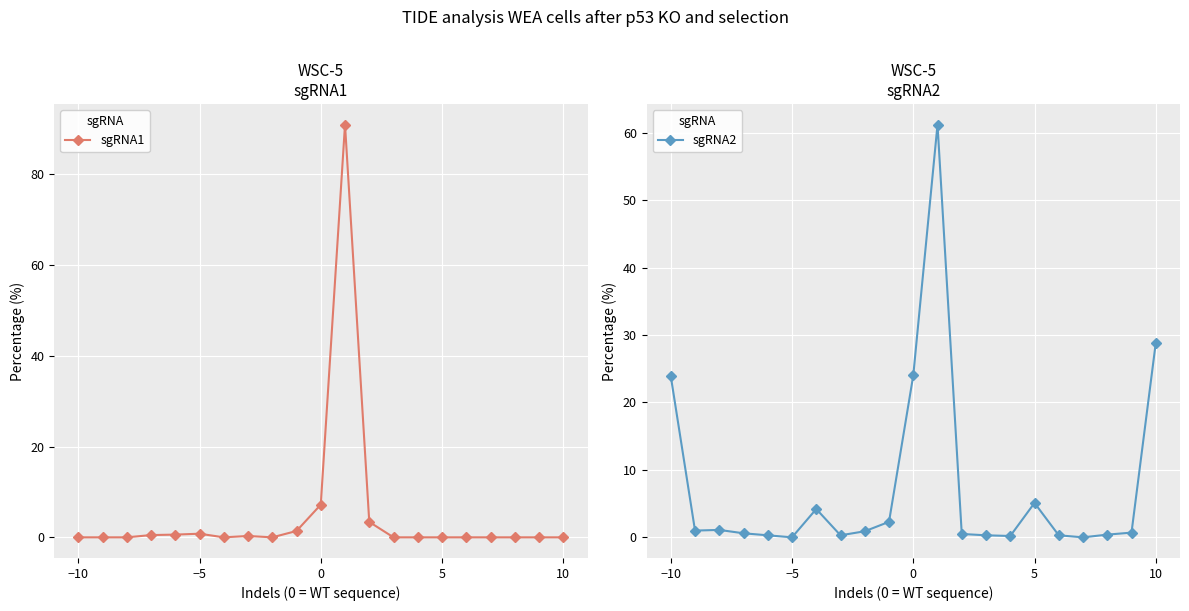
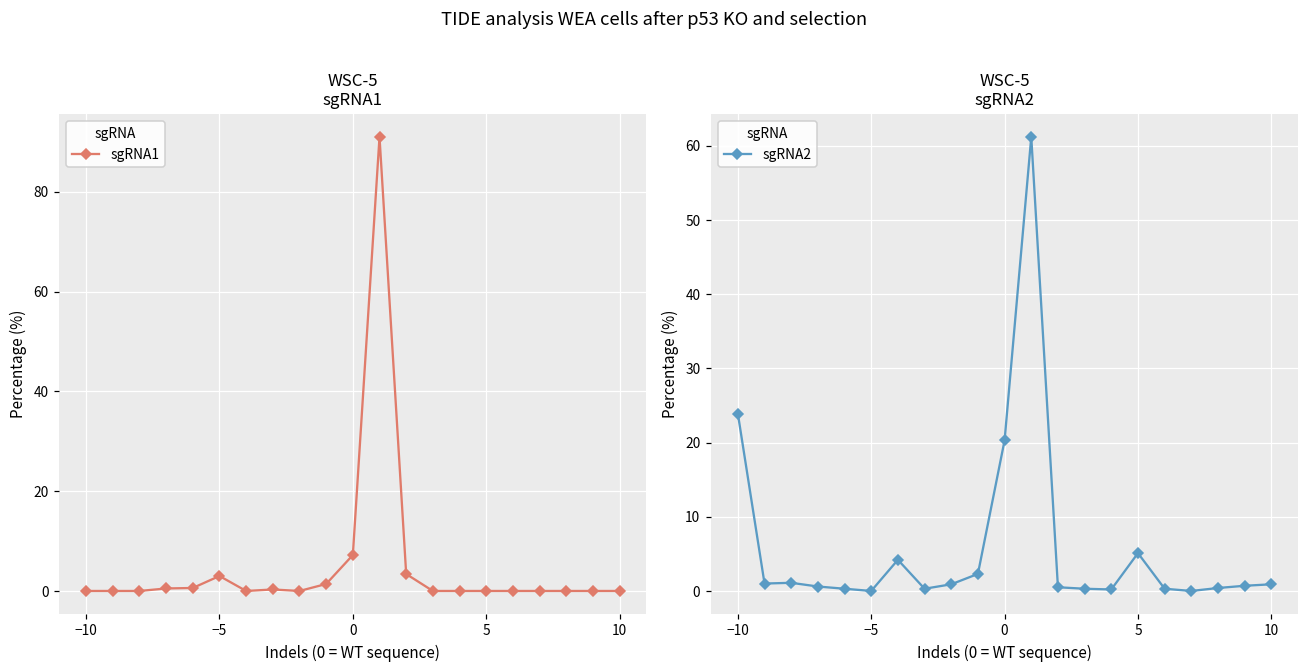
  {
    "WSC-5 sgRNA1": {
      "−10": 0,
-     "−5": 1,
+     "−5": 3,
      "0": 7,
      "5": 0,
      "10": 0
    },
    "WSC-5 sgRNA2": {
      "−10": 24,
      "−5": 0,
-     "0": 24,
+     "0": 20,
      "5": 5,
-     "10": 29
+     "10": 1
    }
  }
